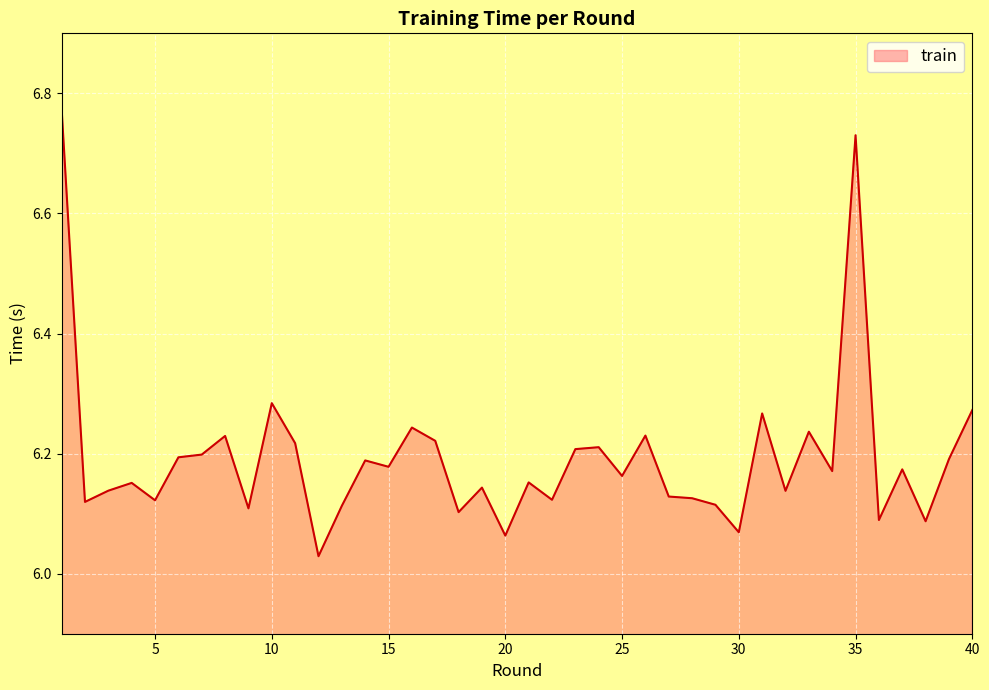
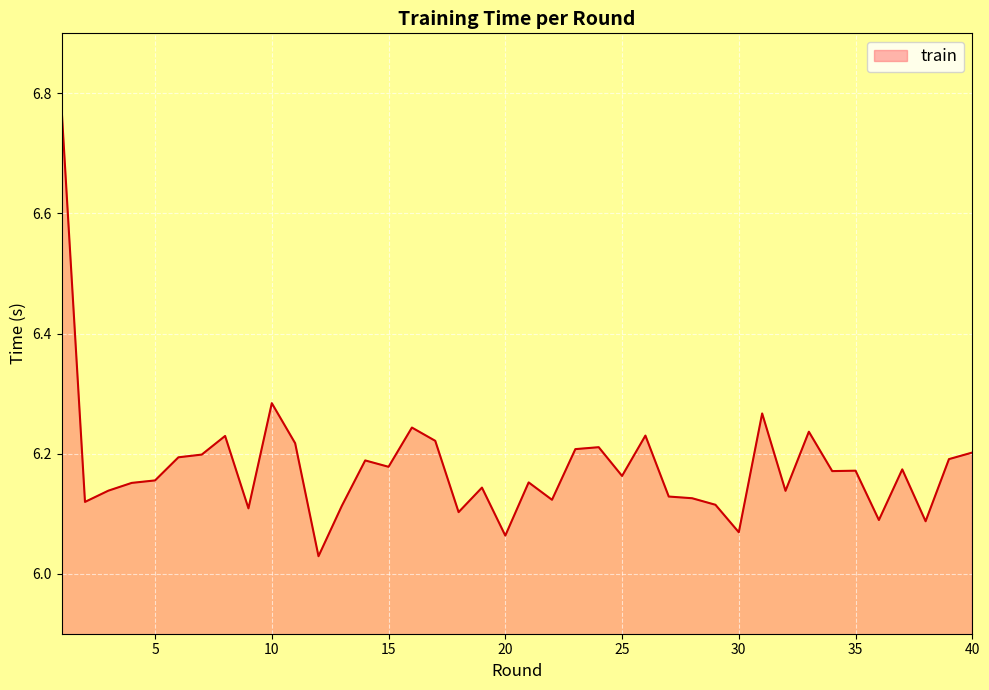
  {
-   "5": 6.12,
+   "5": 6.16,
    "10": 6.28,
    "15": 6.18,
    "20": 6.06,
    "25": 6.16,
    "30": 6.07,
-   "35": 6.73,
-   "40": 6.27
+   "35": 6.17,
+   "40": 6.20
  }
